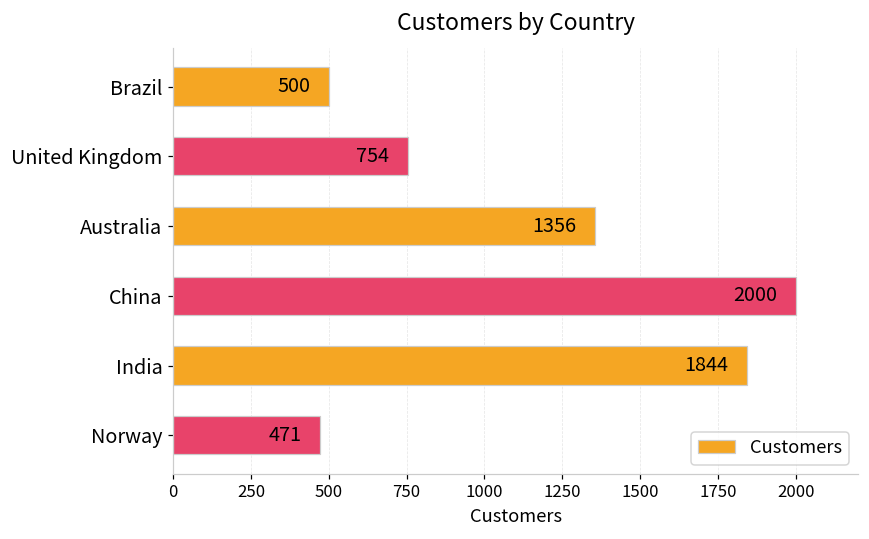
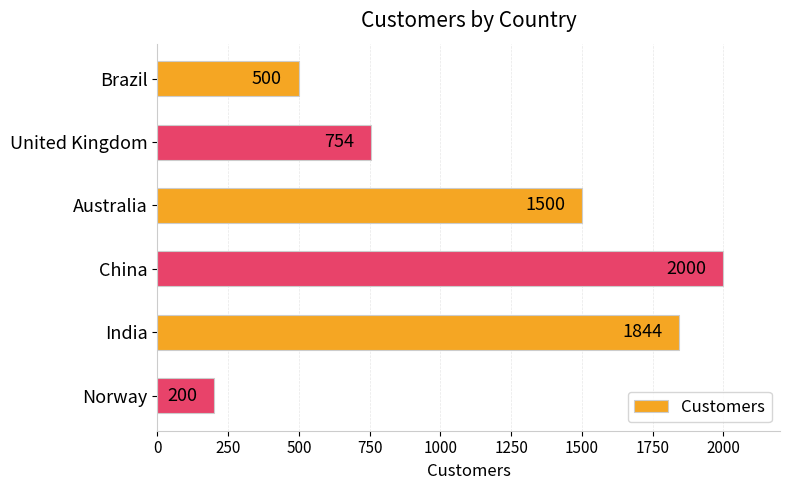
  {
    "Brazil": 500,
    "United Kingdom": 754,
-   "Australia": 1356,
+   "Australia": 1500,
    "China": 2000,
    "India": 1844,
-   "Norway": 471
+   "Norway": 200
  }
